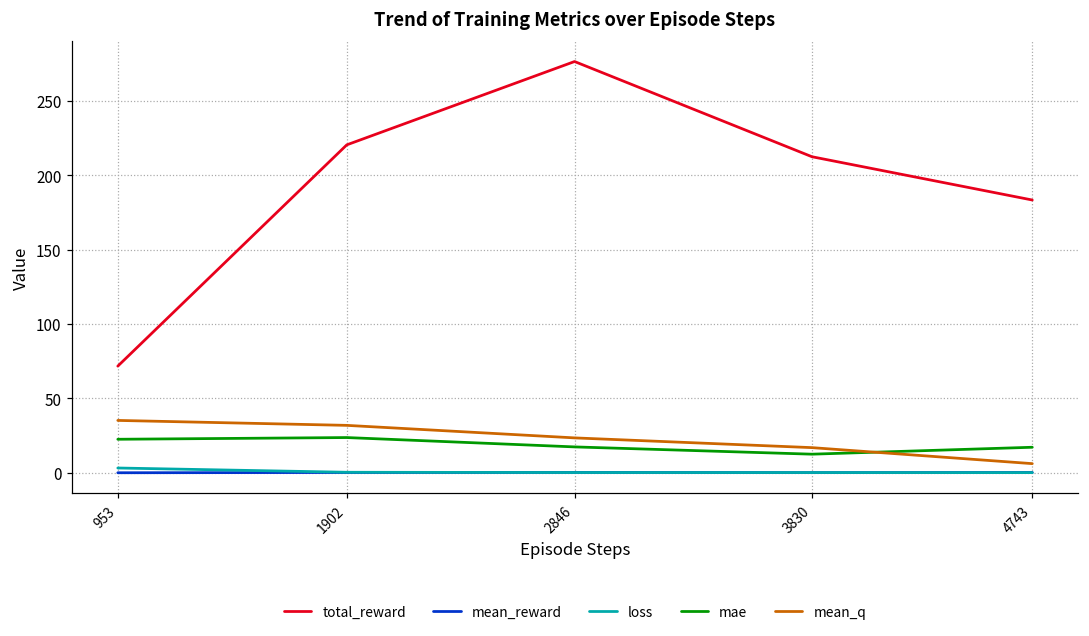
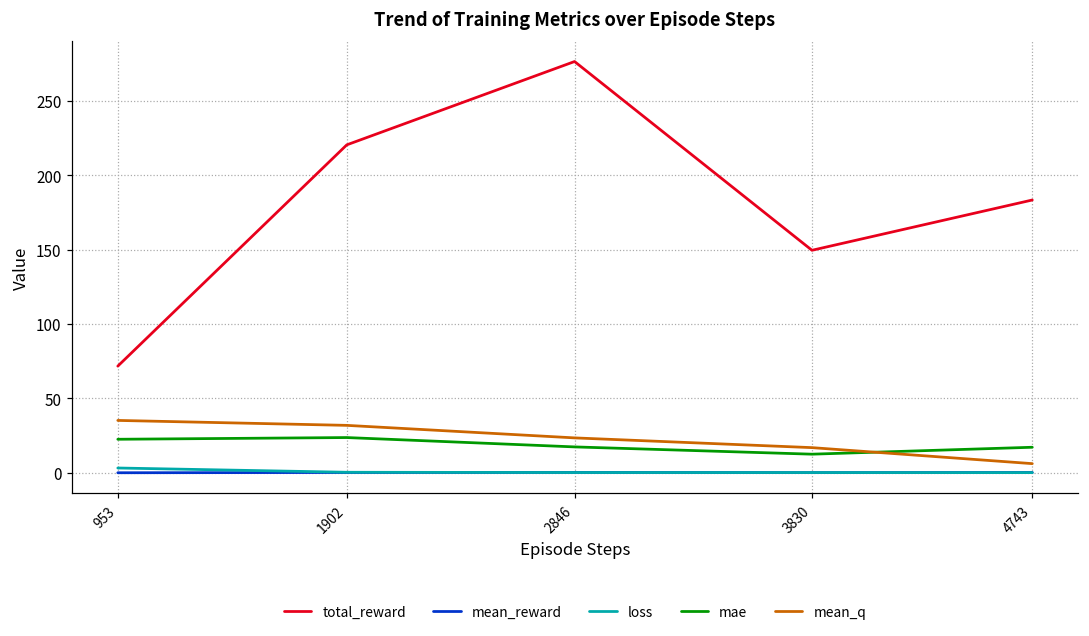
  {
    "total_reward": {
      "953": 72,
      "1902": 221,
      "2846": 277,
-     "3830": 213,
+     "3830": 150,
      "4743": 183
    },
    "mean_reward": {
      "953": 0
    },
    "loss": {
      "953": 3
    },
    "mae": {
      "953": 23,
      "1902": 24,
      "2846": 17,
      "3830": 13,
      "4743": 17
    },
    "mean_q": {
      "953": 35,
      "1902": 32,
      "2846": 24,
      "3830": 17,
      "4743": 6
    }
  }
